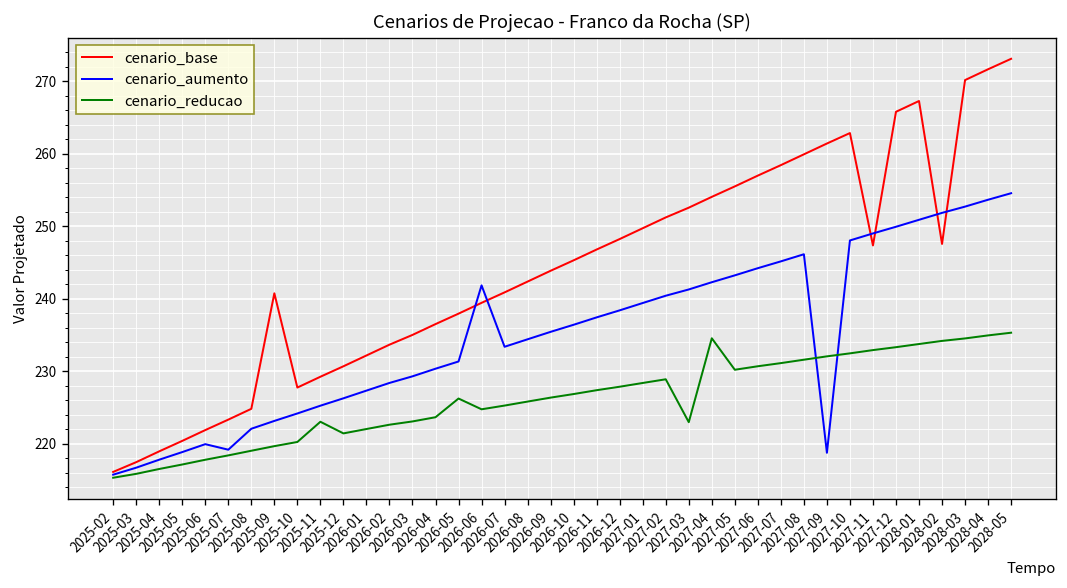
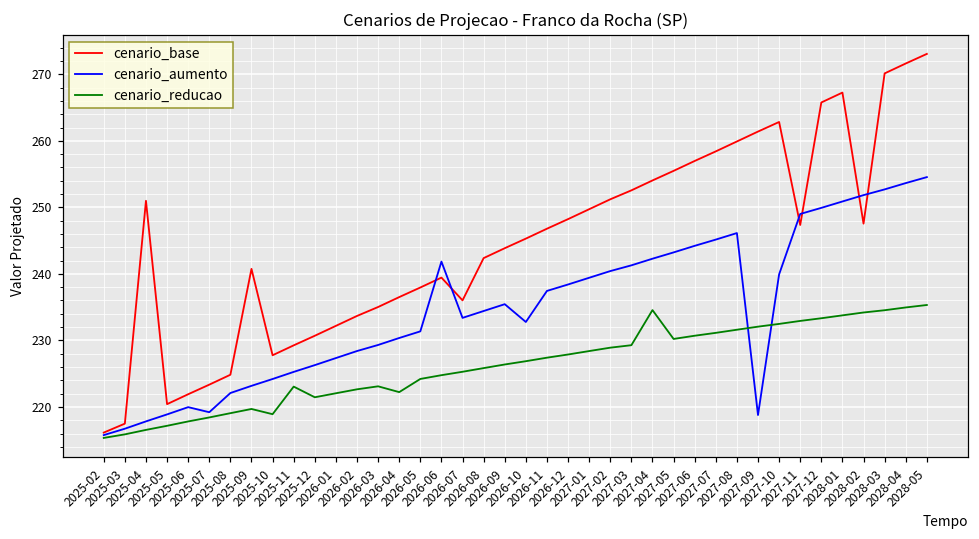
  {
    "cenario_base": {
      "2025-03": 217,
-     "2025-04": 219,
+     "2025-04": 251,
      "2025-05": 220,
      "2025-06": 222,
      "2025-07": 223,
      "2025-08": 225,
      "2025-09": 241,
      "2025-10": 228,
      "2025-11": 229,
      "2025-12": 231,
      "2026-01": 232,
      "2026-02": 234,
      "2026-03": 235,
      "2026-04": 237,
      "2026-05": 238,
      "2026-06": 239,
-     "2026-07": 241,
+     "2026-07": 236,
      "2026-08": 242,
      "2026-09": 244,
      "2026-10": 245,
      "2026-11": 247,
      "2026-12": 248,
      "2027-01": 250,
      "2027-02": 251,
      "2027-03": 253,
      "2027-04": 254,
      "2027-05": 255,
      "2027-06": 257,
      "2027-07": 258,
      "2027-08": 260,
      "2027-09": 261,
      "2027-10": 263,
      "2027-11": 247,
      "2027-12": 266,
      "2028-01": 267,
      "2028-02": 248,
      "2028-03": 270,
      "2028-04": 272,
      "2028-05": 273
    },
    "cenario_aumento": {
      "2025-03": 217,
      "2025-04": 218,
      "2025-05": 219,
      "2025-06": 220,
      "2025-07": 219,
      "2025-08": 222,
      "2025-09": 223,
      "2025-10": 224,
      "2025-11": 225,
      "2025-12": 226,
      "2026-01": 227,
      "2026-02": 228,
      "2026-03": 229,
      "2026-04": 230,
      "2026-05": 231,
      "2026-06": 242,
      "2026-07": 233,
      "2026-08": 234,
      "2026-09": 235,
-     "2026-10": 236,
+     "2026-10": 233,
      "2026-11": 237,
      "2026-12": 238,
      "2027-01": 239,
      "2027-02": 240,
      "2027-03": 241,
      "2027-04": 242,
      "2027-05": 243,
      "2027-06": 244,
      "2027-07": 245,
      "2027-08": 246,
      "2027-09": 219,
-     "2027-10": 248,
+     "2027-10": 240,
      "2027-11": 249,
      "2027-12": 250,
      "2028-01": 251,
      "2028-02": 252,
      "2028-03": 253,
      "2028-04": 254,
      "2028-05": 255
    },
    "cenario_reducao": {
      "2025-03": 216,
      "2025-04": 217,
      "2025-05": 217,
      "2025-06": 218,
      "2025-07": 218,
      "2025-08": 219,
      "2025-09": 220,
-     "2025-10": 220,
+     "2025-10": 219,
      "2025-11": 223,
      "2025-12": 221,
      "2026-01": 222,
      "2026-02": 223,
      "2026-03": 223,
-     "2026-04": 224,
-     "2026-05": 226,
+     "2026-04": 222,
+     "2026-05": 224,
      "2026-06": 225,
      "2026-07": 225,
      "2026-08": 226,
      "2026-09": 226,
      "2026-10": 227,
      "2026-11": 227,
      "2026-12": 228,
      "2027-01": 228,
      "2027-02": 229,
-     "2027-03": 223,
+     "2027-03": 229,
      "2027-04": 235,
      "2027-05": 230,
      "2027-06": 231,
      "2027-07": 231,
      "2027-08": 232,
      "2027-09": 232,
      "2027-10": 232,
      "2027-11": 233,
      "2027-12": 233,
      "2028-01": 234,
      "2028-02": 234,
      "2028-03": 235,
      "2028-04": 235,
      "2028-05": 235
    }
  }
